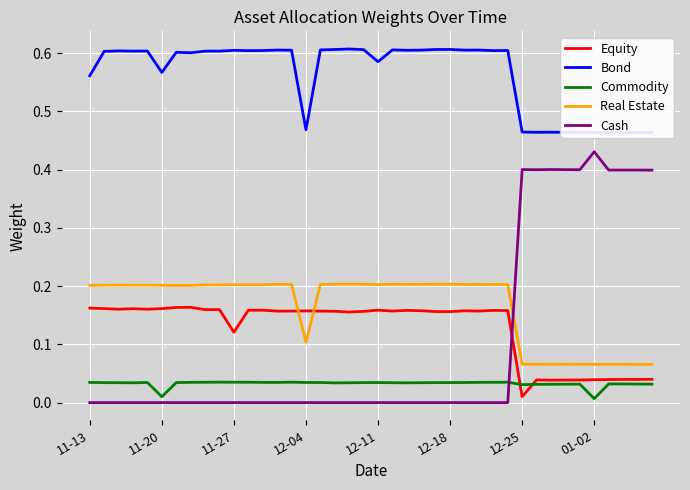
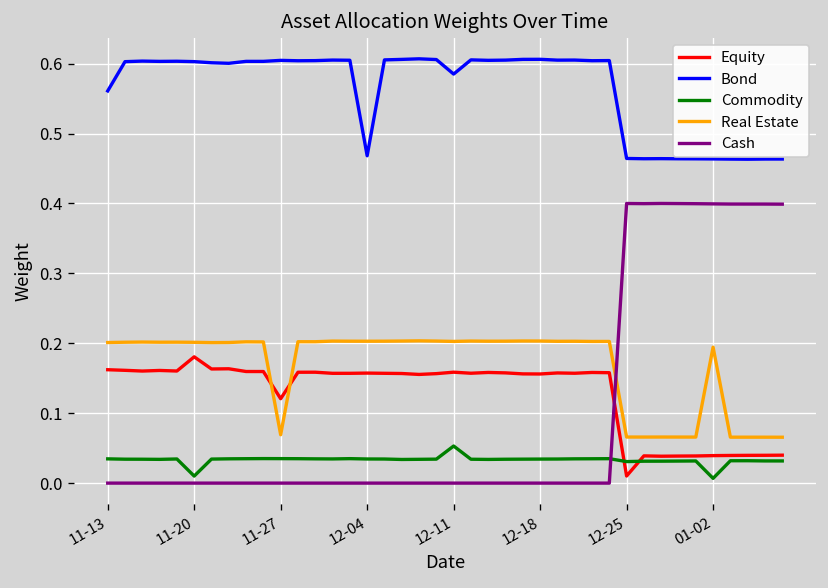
  {
    "Equity": {
      "11-13": 0.16,
-     "11-20": 0.16,
+     "11-20": 0.18,
      "11-27": 0.12,
      "12-04": 0.16,
      "12-11": 0.16,
      "12-18": 0.16,
      "12-25": 0.01,
      "01-02": 0.04
    },
    "Bond": {
      "11-13": 0.56,
-     "11-20": 0.57,
+     "11-20": 0.60,
      "11-27": 0.60,
      "12-04": 0.47,
      "12-11": 0.59,
      "12-18": 0.61,
      "12-25": 0.46
    },
    "Commodity": {
      "11-13": 0.03,
      "11-20": 0.01,
      "11-27": 0.04,
      "12-04": 0.03,
-     "12-11": 0.03,
+     "12-11": 0.05,
      "12-18": 0.03,
      "12-25": 0.03,
      "01-02": 0.01
    },
    "Real Estate": {
      "11-13": 0.20,
      "11-20": 0.20,
-     "11-27": 0.20,
-     "12-04": 0.10,
+     "11-27": 0.07,
+     "12-04": 0.20,
      "12-11": 0.20,
      "12-18": 0.20,
      "12-25": 0.07,
-     "01-02": 0.07
+     "01-02": 0.19
    },
    "Cash": {
      "11-13": 0.00,
      "11-20": 0.00,
      "11-27": 0.00,
      "12-04": 0.00,
      "12-11": 0.00,
      "12-18": 0.00,
      "12-25": 0.40,
-     "01-02": 0.43
+     "01-02": 0.40
    }
  }
